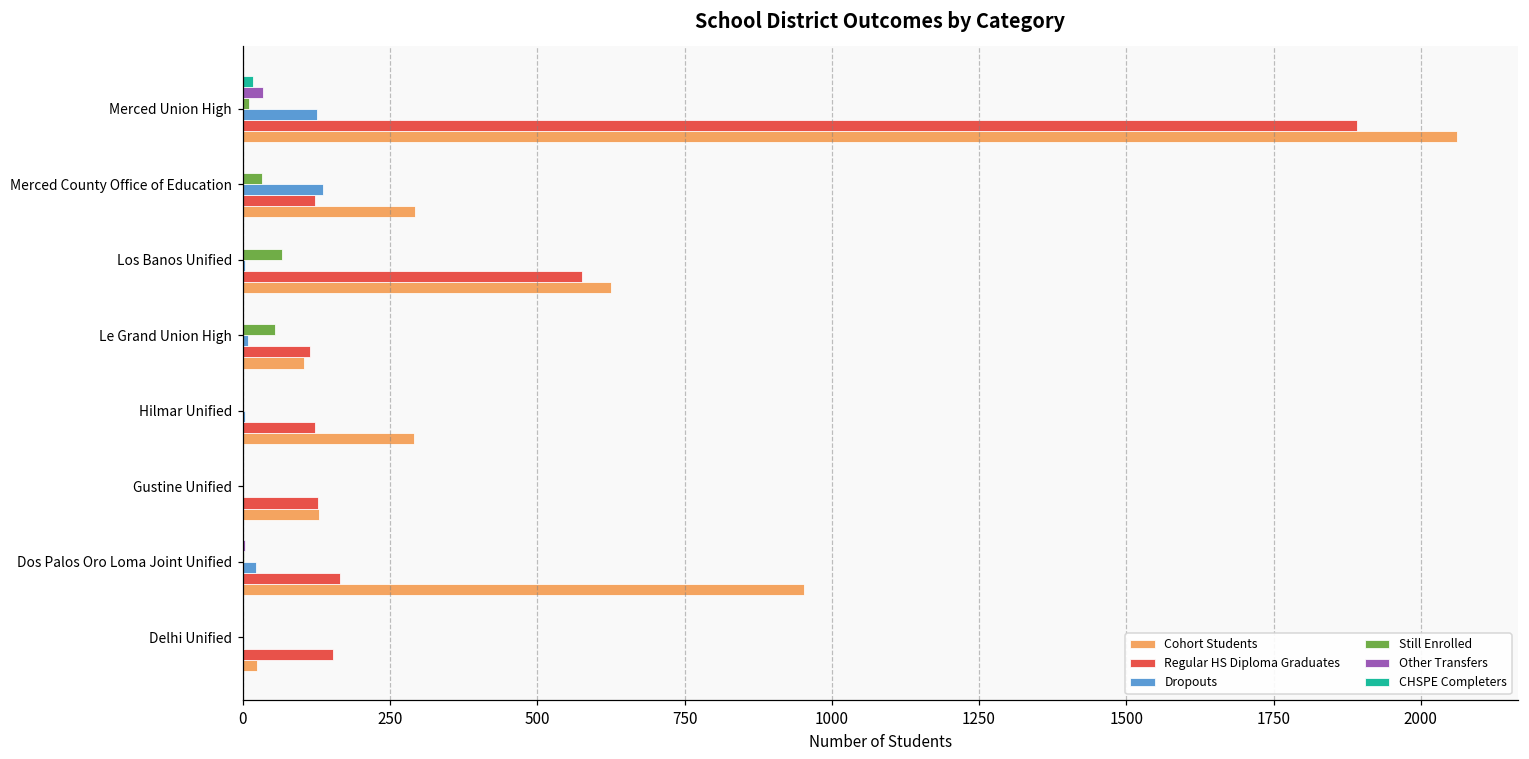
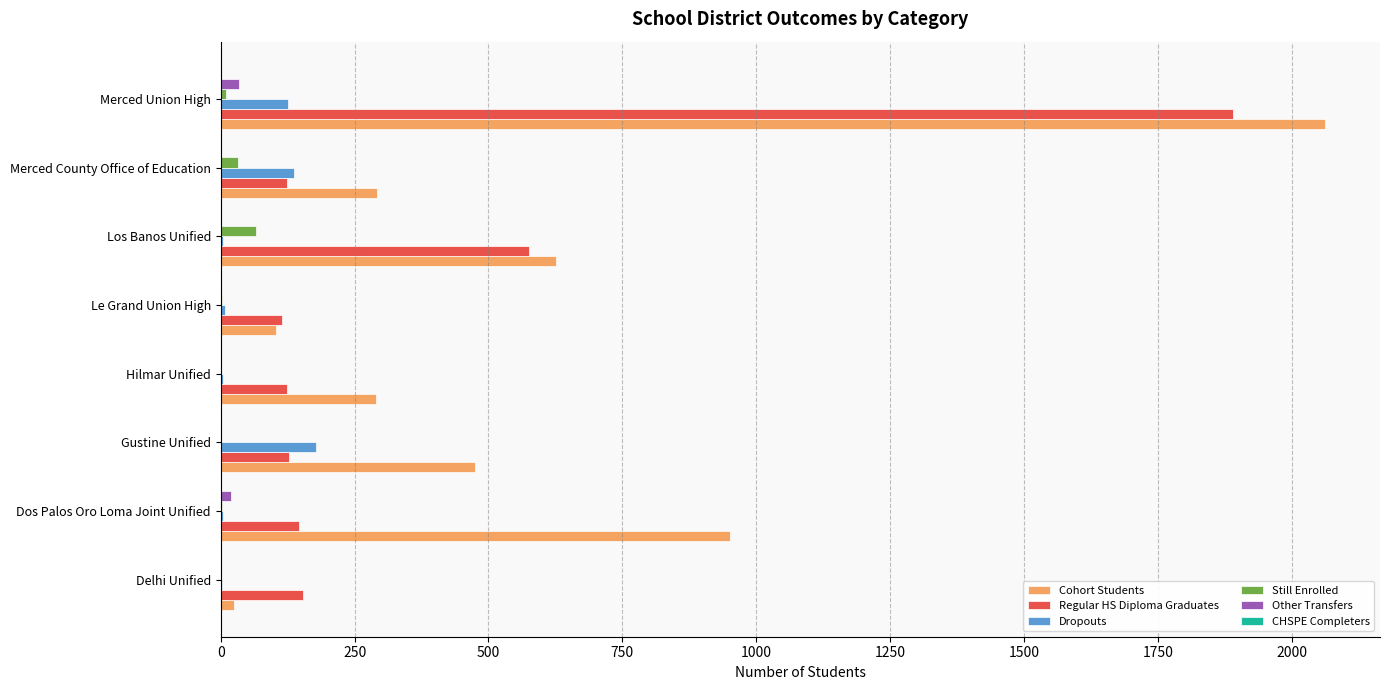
  {
    "Cohort Students": {
      "Merced Union High": 2060,
      "Merced County Office of Education": 290,
      "Los Banos Unified": 630,
      "Le Grand Union High": 100,
      "Hilmar Unified": 290,
-     "Gustine Unified": 130,
+     "Gustine Unified": 480,
      "Dos Palos Oro Loma Joint Unified": 950,
      "Delhi Unified": 20
    },
    "Regular HS Diploma Graduates": {
      "Merced Union High": 1890,
      "Merced County Office of Education": 120,
      "Los Banos Unified": 580,
      "Le Grand Union High": 110,
      "Hilmar Unified": 120,
      "Gustine Unified": 130,
-     "Dos Palos Oro Loma Joint Unified": 170,
+     "Dos Palos Oro Loma Joint Unified": 150,
      "Delhi Unified": 150
    },
    "Dropouts": {
      "Merced Union High": 130,
      "Merced County Office of Education": 140,
      "Le Grand Union High": 10,
-     "Gustine Unified": 0,
-     "Dos Palos Oro Loma Joint Unified": 20
+     "Gustine Unified": 180,
+     "Dos Palos Oro Loma Joint Unified": 0
    },
    "Still Enrolled": {
      "Merced Union High": 10,
      "Merced County Office of Education": 30,
      "Los Banos Unified": 70,
-     "Le Grand Union High": 60,
+     "Le Grand Union High": 0,
      "Hilmar Unified": 0,
      "Gustine Unified": 0,
      "Delhi Unified": 0
    },
    "Other Transfers": {
      "Merced Union High": 30,
      "Merced County Office of Education": 0,
      "Los Banos Unified": 0,
      "Le Grand Union High": 0,
-     "Dos Palos Oro Loma Joint Unified": 0,
+     "Dos Palos Oro Loma Joint Unified": 20,
      "Delhi Unified": 0
    },
    "CHSPE Completers": {
-     "Merced Union High": 20,
+     "Merced Union High": 0,
      "Merced County Office of Education": 0,
      "Los Banos Unified": 0,
      "Le Grand Union High": 0,
      "Hilmar Unified": 0,
      "Gustine Unified": 0,
      "Dos Palos Oro Loma Joint Unified": 0,
      "Delhi Unified": 0
    }
  }
